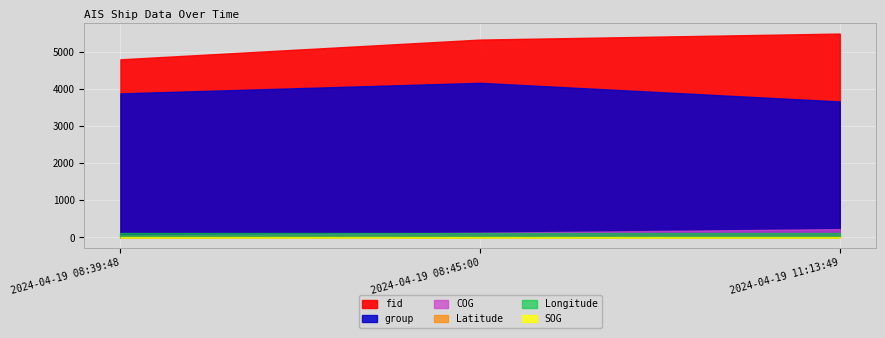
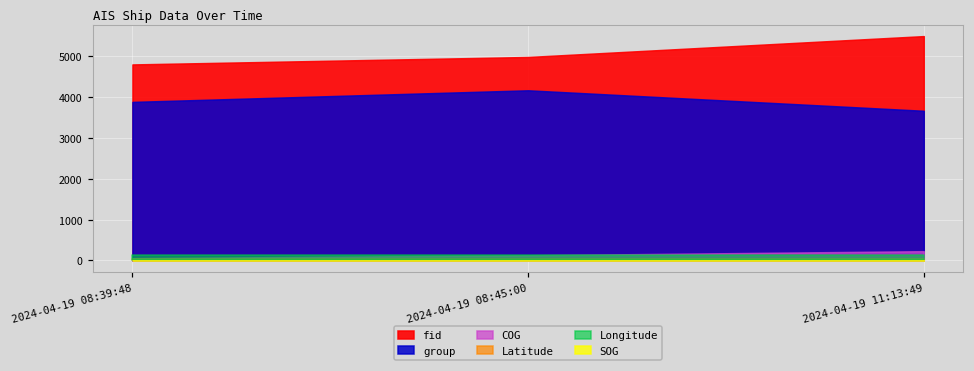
  {
    "fid": {
      "2024-04-19 08:39:48": 4800,
-     "2024-04-19 08:45:00": 5300,
+     "2024-04-19 08:45:00": 5000,
      "2024-04-19 11:13:49": 5500
    },
    "group": {
      "2024-04-19 08:39:48": 3900,
      "2024-04-19 08:45:00": 4200,
      "2024-04-19 11:13:49": 3700
    },
    "COG": {
      "2024-04-19 11:13:49": 200
    },
    "Longitude": {
      "2024-04-19 11:13:49": 100
    }
  }
